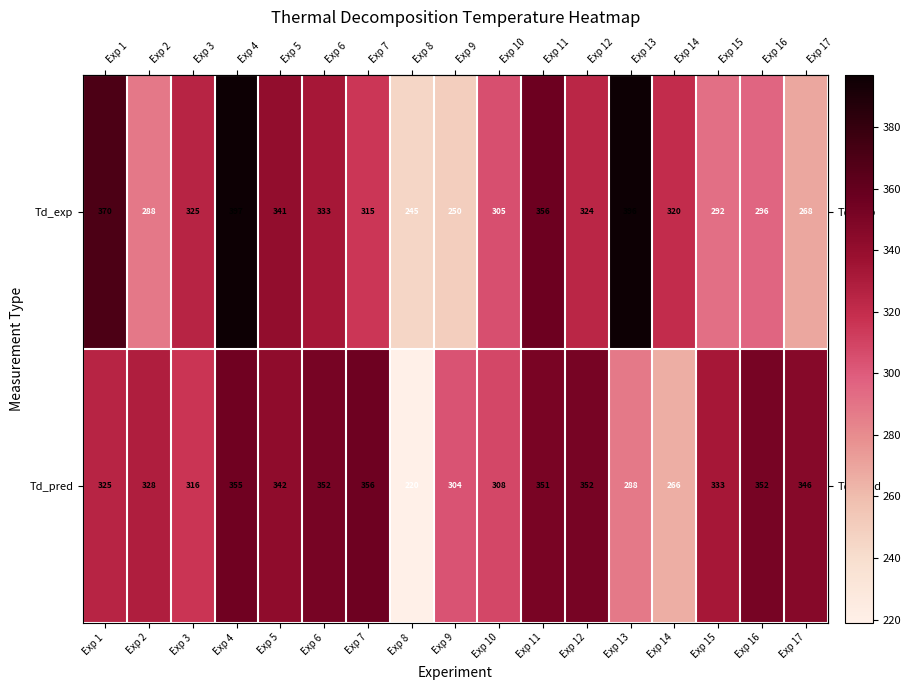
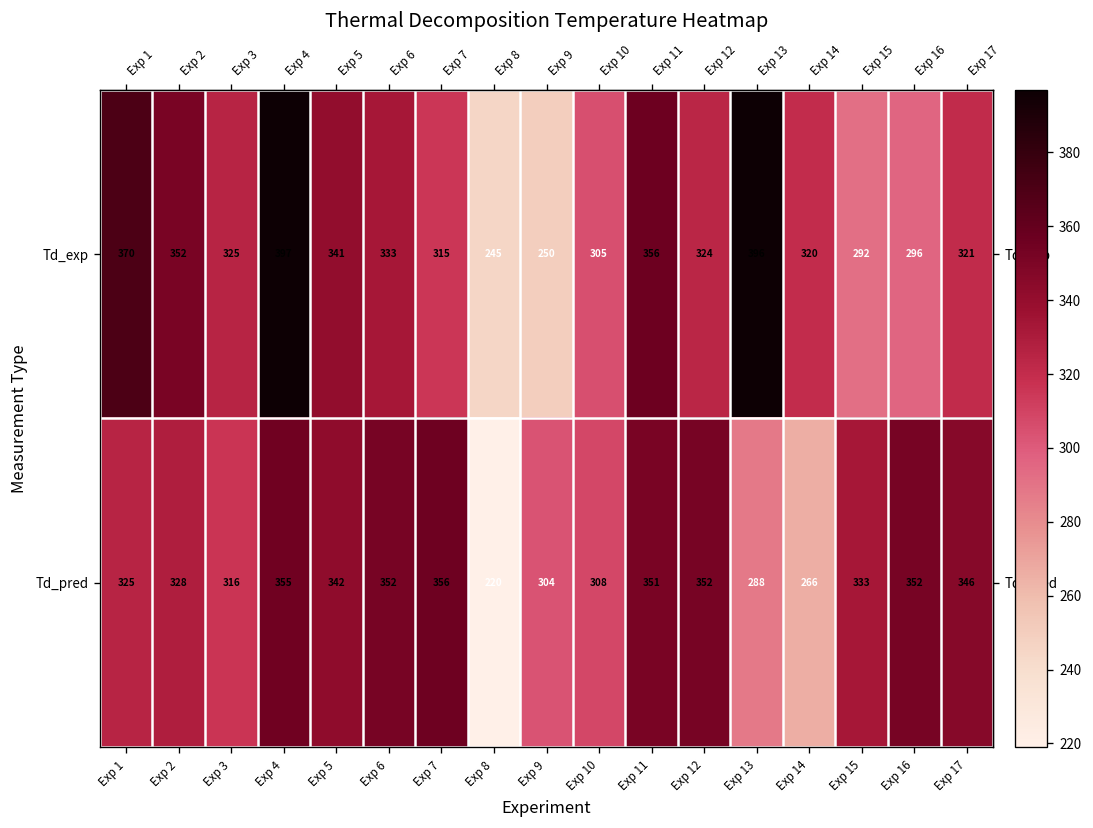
  {
    "Td_exp": {
      "Exp 1": 370,
-     "Exp 2": 288,
+     "Exp 2": 352,
      "Exp 3": 325,
      "Exp 5": 341,
      "Exp 6": 333,
      "Exp 7": 315,
      "Exp 8": 245,
      "Exp 9": 250,
      "Exp 10": 305,
      "Exp 11": 356,
      "Exp 12": 324,
      "Exp 14": 320,
      "Exp 15": 292,
      "Exp 16": 296,
-     "Exp 17": 268
+     "Exp 17": 321
    },
    "Td_pred": {
      "Exp 1": 325,
      "Exp 2": 328,
      "Exp 3": 316,
      "Exp 4": 355,
      "Exp 5": 342,
      "Exp 6": 352,
      "Exp 7": 356,
      "Exp 9": 304,
      "Exp 10": 308,
      "Exp 11": 351,
      "Exp 12": 352,
      "Exp 13": 288,
      "Exp 14": 266,
      "Exp 15": 333,
      "Exp 16": 352,
      "Exp 17": 346
    }
  }
